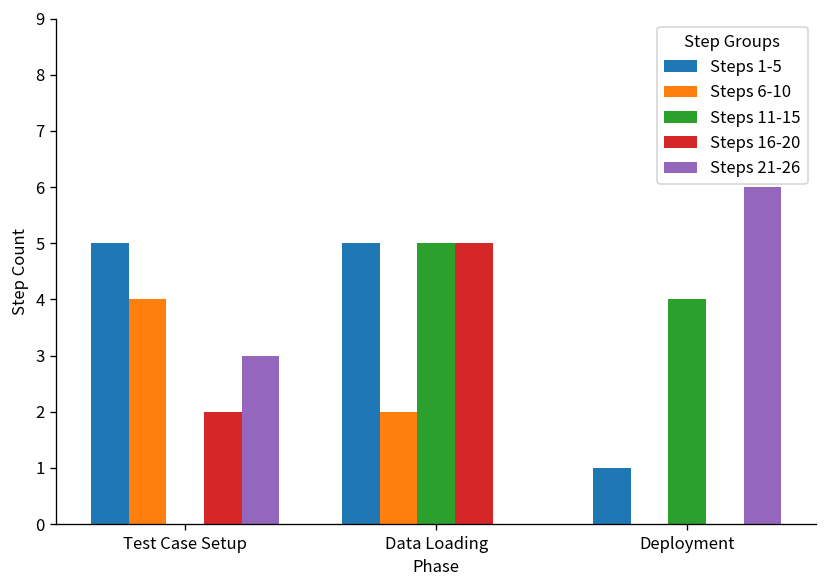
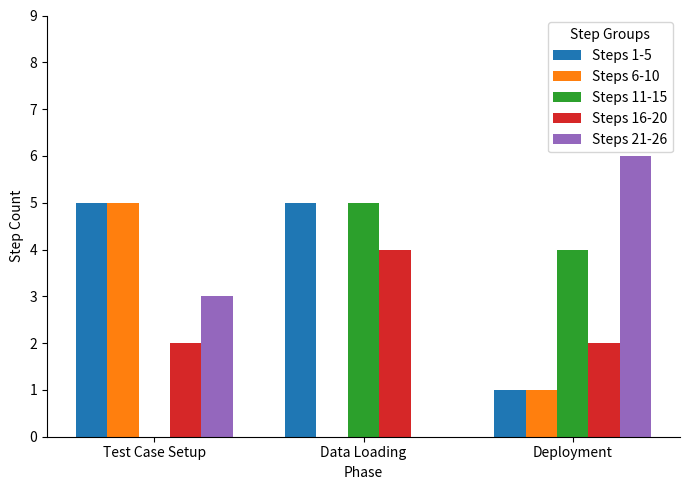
  {
    "Steps 1-5": {
      "Test Case Setup": 5,
      "Data Loading": 5,
      "Deployment": 1
    },
    "Steps 6-10": {
-     "Test Case Setup": 4,
-     "Data Loading": 2,
-     "Deployment": 0
+     "Test Case Setup": 5,
+     "Data Loading": 0,
+     "Deployment": 1
    },
    "Steps 11-15": {
      "Test Case Setup": 0,
      "Data Loading": 5,
      "Deployment": 4
    },
    "Steps 16-20": {
      "Test Case Setup": 2,
-     "Data Loading": 5,
-     "Deployment": 0
+     "Data Loading": 4,
+     "Deployment": 2
    },
    "Steps 21-26": {
      "Test Case Setup": 3,
      "Data Loading": 0,
      "Deployment": 6
    }
  }
